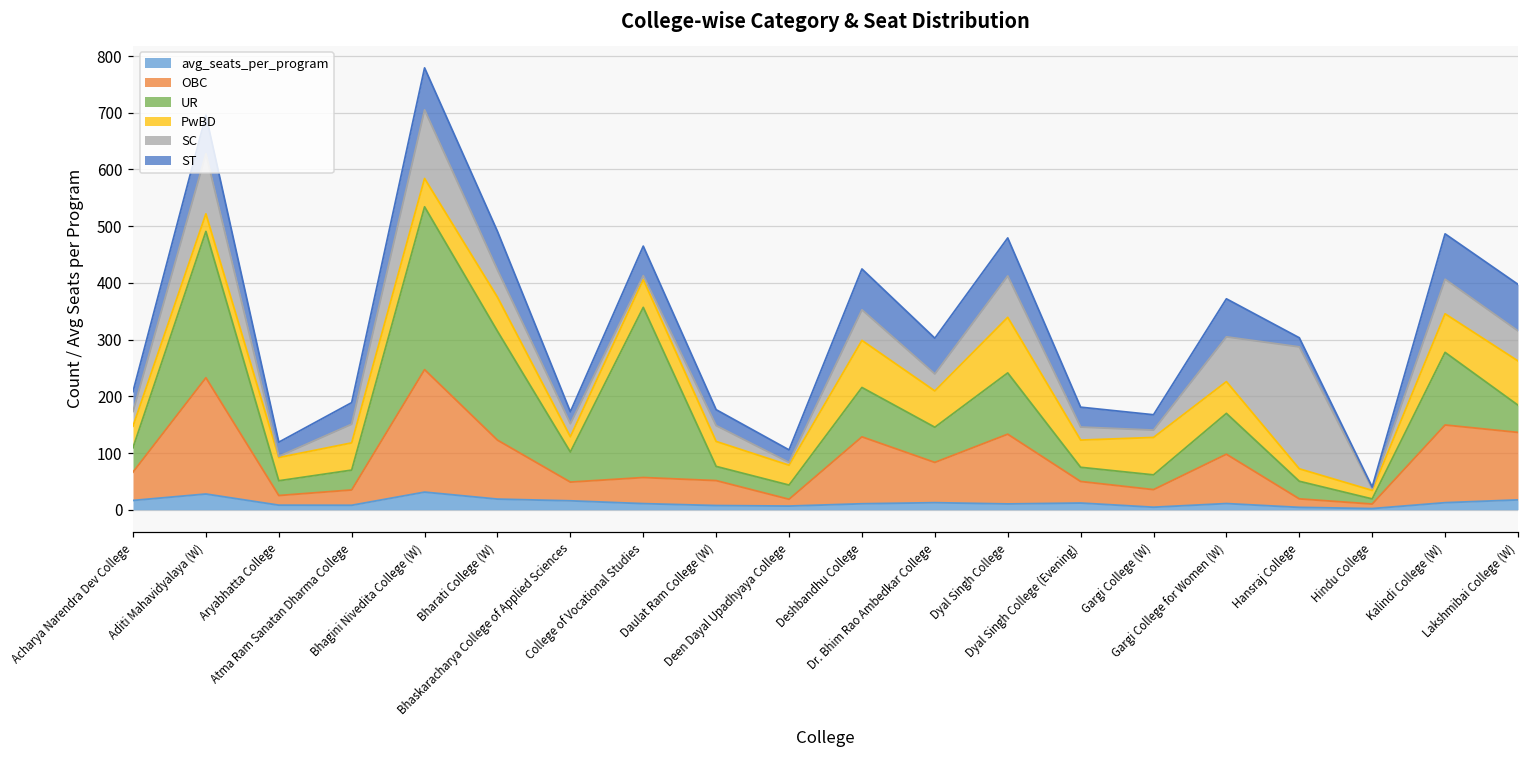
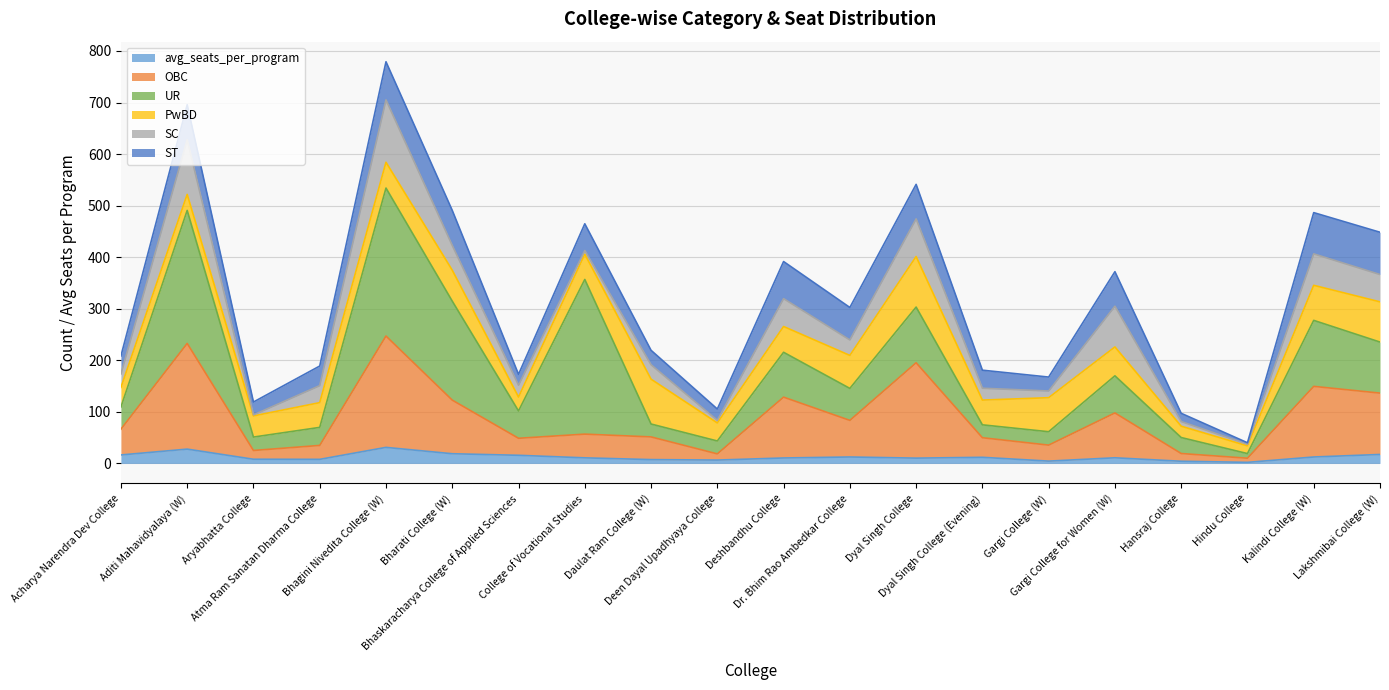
  {
    "OBC": {
      "Acharya Narendra Dev College": 50,
      "Aditi Mahavidyalaya (W)": 210,
      "Aryabhatta College": 20,
      "Atma Ram Sanatan Dharma College": 30,
      "Bhagini Nivedita College (W)": 220,
      "Bharati College (W)": 100,
      "Bhaskaracharya College of Applied Sciences": 30,
      "College of Vocational Studies": 50,
      "Daulat Ram College (W)": 40,
      "Deen Dayal Upadhyaya College": 10,
      "Deshbandhu College": 120,
      "Dr. Bhim Rao Ambedkar College": 70,
-     "Dyal Singh College": 120,
+     "Dyal Singh College": 190,
      "Dyal Singh College (Evening)": 40,
      "Gargi College (W)": 30,
      "Gargi College for Women (W)": 90,
      "Hansraj College": 20,
      "Hindu College": 10,
      "Kalindi College (W)": 140,
      "Lakshmibai College (W)": 120
    },
    "UR": {
      "Acharya Narendra Dev College": 40,
      "Aditi Mahavidyalaya (W)": 260,
      "Aryabhatta College": 30,
      "Atma Ram Sanatan Dharma College": 40,
      "Bhagini Nivedita College (W)": 290,
      "Bharati College (W)": 190,
      "Bhaskaracharya College of Applied Sciences": 50,
      "College of Vocational Studies": 300,
      "Daulat Ram College (W)": 20,
      "Deen Dayal Upadhyaya College": 30,
      "Deshbandhu College": 90,
      "Dr. Bhim Rao Ambedkar College": 60,
      "Dyal Singh College": 110,
      "Dyal Singh College (Evening)": 30,
      "Gargi College (W)": 30,
      "Gargi College for Women (W)": 70,
      "Hansraj College": 30,
      "Hindu College": 10,
      "Kalindi College (W)": 130,
-     "Lakshmibai College (W)": 50
+     "Lakshmibai College (W)": 100
    },
    "PwBD": {
      "Acharya Narendra Dev College": 40,
      "Aditi Mahavidyalaya (W)": 30,
      "Atma Ram Sanatan Dharma College": 50,
      "Bhagini Nivedita College (W)": 50,
      "Bharati College (W)": 60,
      "Bhaskaracharya College of Applied Sciences": 30,
      "College of Vocational Studies": 50,
-     "Daulat Ram College (W)": 40,
-     "Deshbandhu College": 80,
+     "Daulat Ram College (W)": 90,
+     "Deshbandhu College": 50,
      "Dr. Bhim Rao Ambedkar College": 60,
      "Dyal Singh College": 100,
      "Dyal Singh College (Evening)": 50,
      "Gargi College (W)": 70,
      "Gargi College for Women (W)": 60,
      "Hansraj College": 20,
      "Kalindi College (W)": 70,
      "Lakshmibai College (W)": 80
    },
    "SC": {
      "Acharya Narendra Dev College": 30,
      "Atma Ram Sanatan Dharma College": 30,
      "Bhagini Nivedita College (W)": 120,
      "Bharati College (W)": 50,
      "Bhaskaracharya College of Applied Sciences": 20,
      "College of Vocational Studies": 10,
      "Daulat Ram College (W)": 30,
      "Deshbandhu College": 50,
      "Dr. Bhim Rao Ambedkar College": 30,
      "Dyal Singh College": 70,
      "Dyal Singh College (Evening)": 20,
      "Gargi College (W)": 10,
      "Gargi College for Women (W)": 80,
-     "Hansraj College": 220,
+     "Hansraj College": 10,
      "Kalindi College (W)": 60,
      "Lakshmibai College (W)": 50
    }
  }
